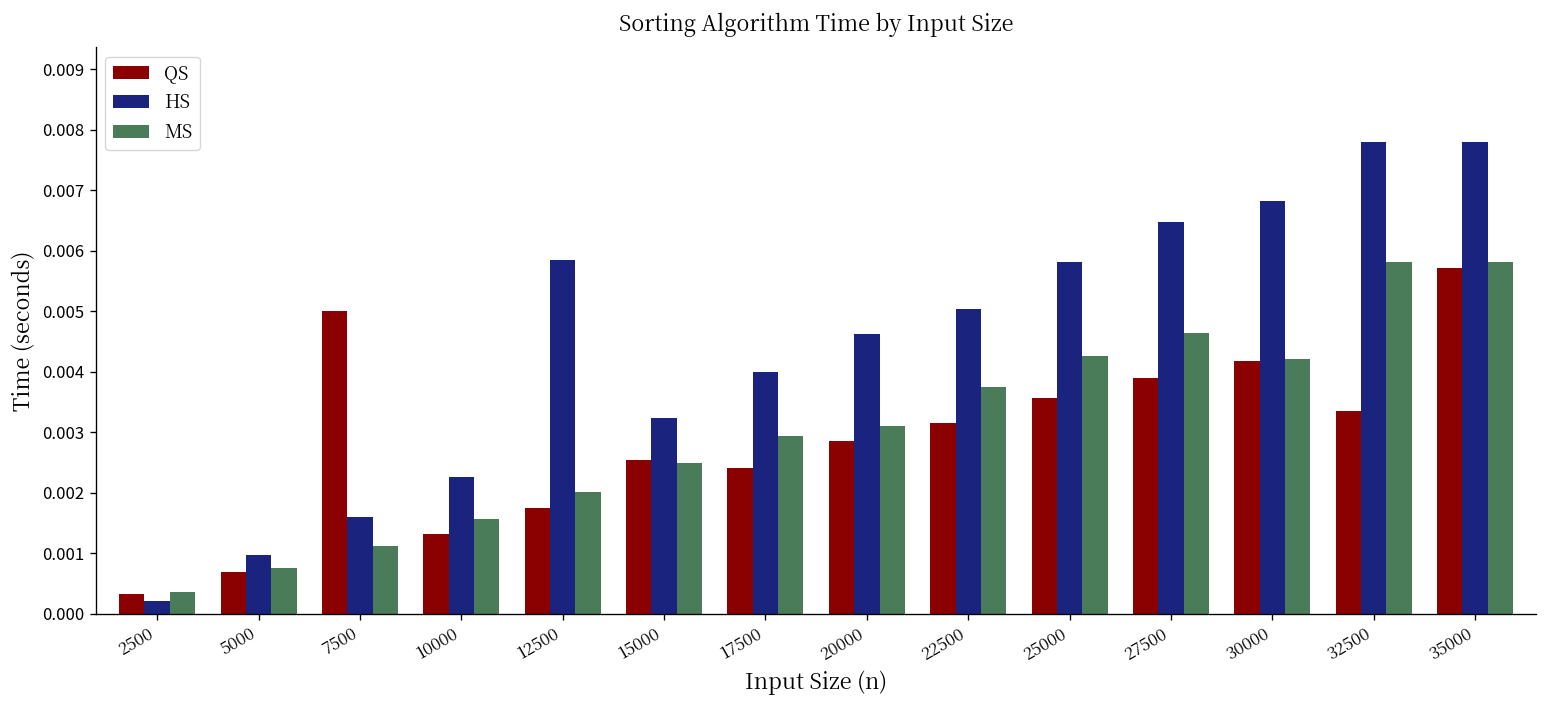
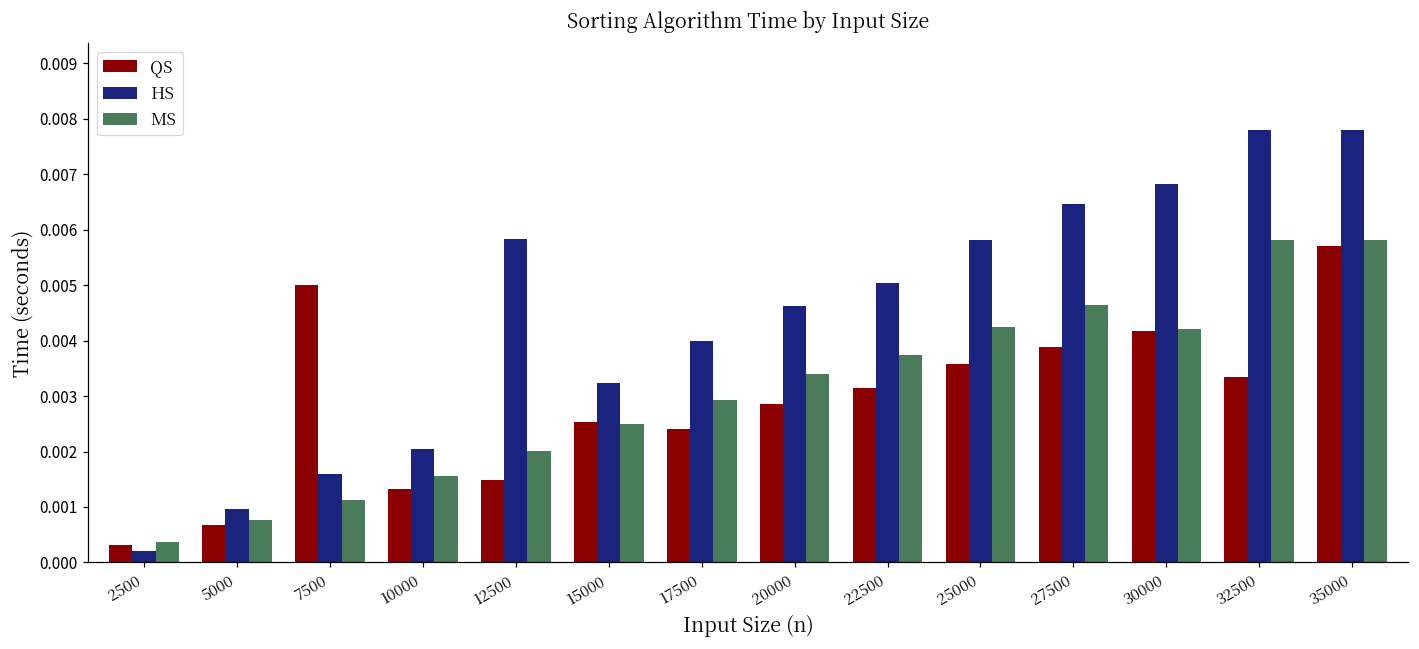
  {
    "QS": {
      "2500": 0.0003,
      "5000": 0.0007,
      "7500": 0.0050,
      "10000": 0.0013,
-     "12500": 0.0018,
+     "12500": 0.0015,
      "15000": 0.0025,
      "17500": 0.0024,
      "20000": 0.0029,
      "22500": 0.0032,
      "25000": 0.0036,
      "27500": 0.0039,
      "30000": 0.0042,
      "32500": 0.0034,
      "35000": 0.0057
    },
    "HS": {
      "2500": 0.0002,
      "5000": 0.0010,
      "7500": 0.0016,
-     "10000": 0.0023,
+     "10000": 0.0020,
      "12500": 0.0058,
      "15000": 0.0032,
      "17500": 0.0040,
      "20000": 0.0046,
      "22500": 0.0050,
      "25000": 0.0058,
      "27500": 0.0065,
      "30000": 0.0068,
      "32500": 0.0078,
      "35000": 0.0078
    },
    "MS": {
      "2500": 0.0004,
      "5000": 0.0008,
      "7500": 0.0011,
      "10000": 0.0016,
      "12500": 0.0020,
      "15000": 0.0025,
      "17500": 0.0029,
-     "20000": 0.0031,
+     "20000": 0.0034,
      "22500": 0.0037,
      "25000": 0.0043,
      "27500": 0.0046,
      "30000": 0.0042,
      "32500": 0.0058,
      "35000": 0.0058
    }
  }
